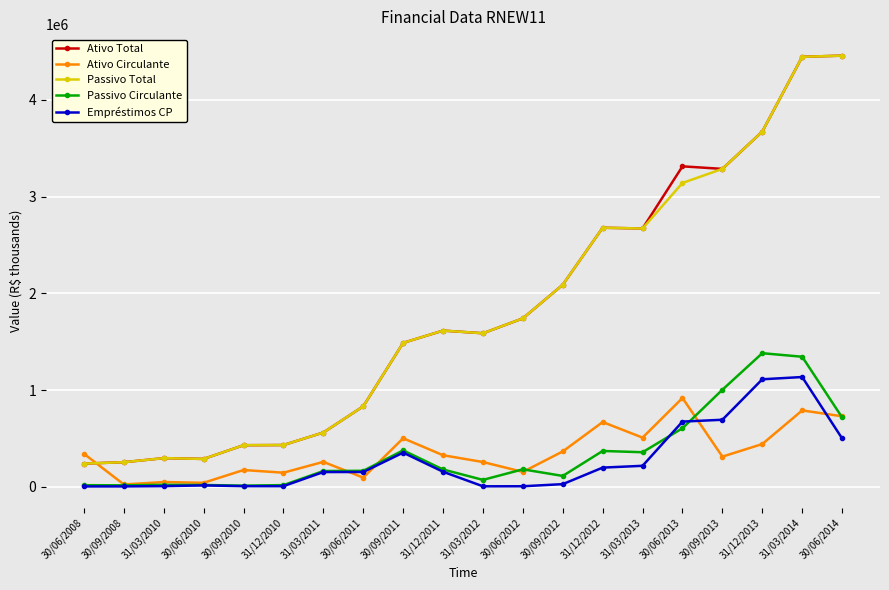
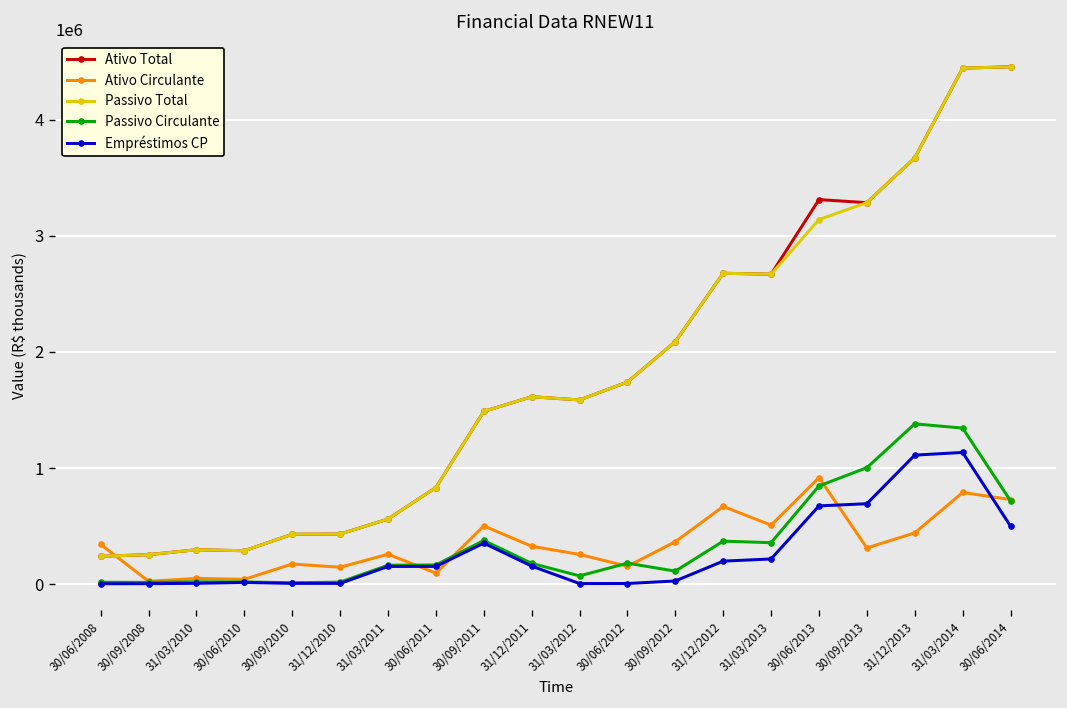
  {
    "Ativo Total": {
      "30/06/2013": 3300000
    },
    "Ativo Circulante": {
      "30/06/2008": 300000,
      "31/03/2010": 0,
      "30/09/2010": 200000,
      "31/12/2010": 100000,
      "31/03/2011": 300000,
      "30/06/2011": 100000,
      "30/09/2011": 500000,
      "31/12/2011": 300000,
      "31/03/2012": 300000,
      "30/06/2012": 200000,
      "30/09/2012": 400000,
      "31/12/2012": 700000,
      "31/03/2013": 500000,
      "30/06/2013": 900000,
      "30/09/2013": 300000,
      "31/12/2013": 400000,
      "31/03/2014": 800000
    },
    "Passivo Total": {
      "30/06/2013": 3100000
    },
    "Passivo Circulante": {
      "31/03/2012": 100000,
      "30/06/2012": 200000,
      "30/09/2012": 100000,
      "31/12/2012": 400000,
      "31/03/2013": 400000,
-     "30/06/2013": 600000,
+     "30/06/2013": 800000,
      "30/09/2013": 1000000,
      "31/12/2013": 1400000,
      "31/03/2014": 1300000
    },
    "Empréstimos CP": {
      "31/03/2012": 0,
      "30/06/2012": 0,
      "30/09/2012": 0,
      "31/12/2012": 200000,
      "31/03/2013": 200000,
      "30/06/2013": 700000,
      "30/09/2013": 700000,
      "31/12/2013": 1100000,
      "31/03/2014": 1100000,
      "30/06/2014": 500000
    }
  }
